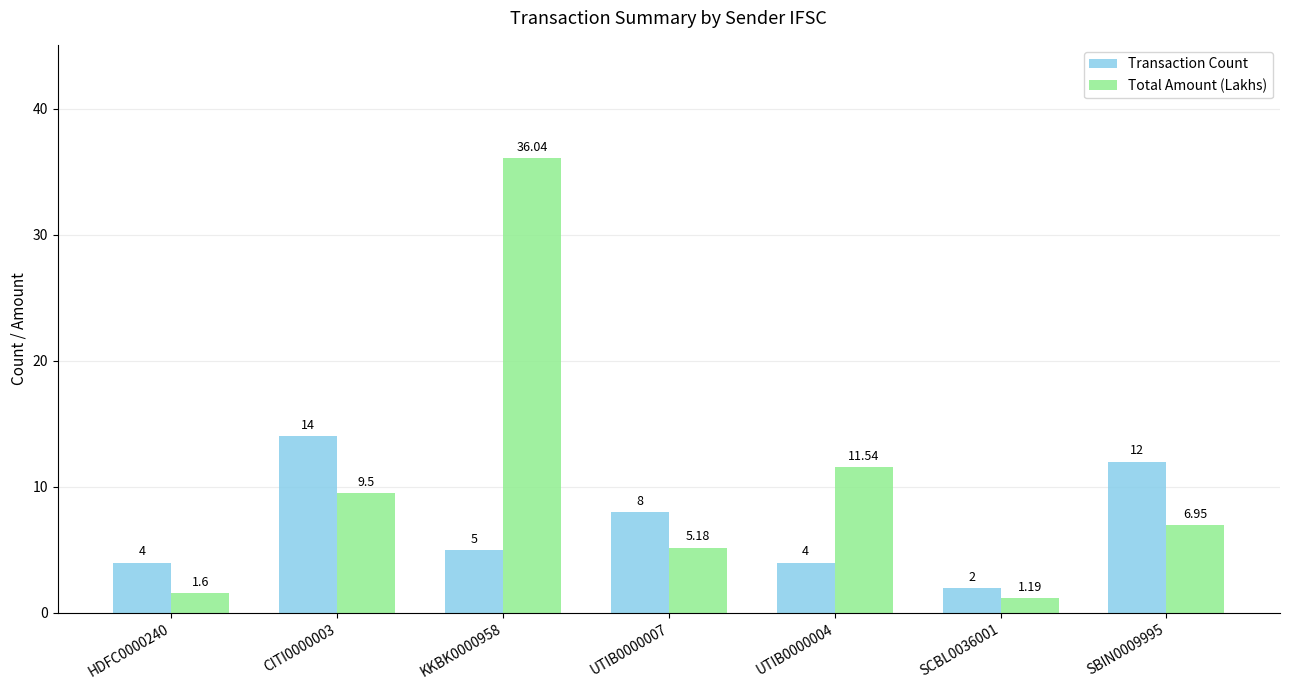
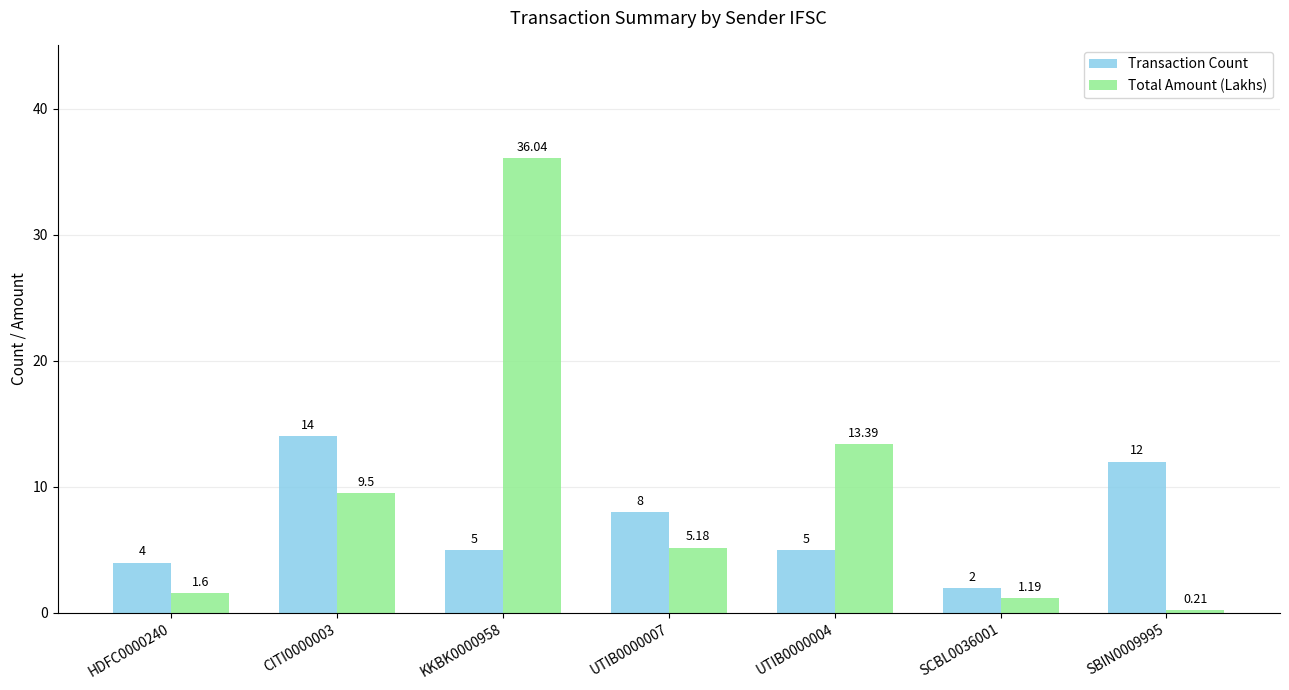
  {
    "Transaction Count": {
      "HDFC0000240": 4,
      "CITI0000003": 14,
      "KKBK0000958": 5,
      "UTIB0000007": 8,
-     "UTIB0000004": 4,
+     "UTIB0000004": 5,
      "SCBL0036001": 2,
      "SBIN0009995": 12
    },
    "Total Amount (Lakhs)": {
      "HDFC0000240": 1.6,
      "CITI0000003": 9.5,
      "KKBK0000958": 36.04,
      "UTIB0000007": 5.18,
-     "UTIB0000004": 11.54,
+     "UTIB0000004": 13.39,
      "SCBL0036001": 1.19,
-     "SBIN0009995": 6.95
+     "SBIN0009995": 0.21
    }
  }
